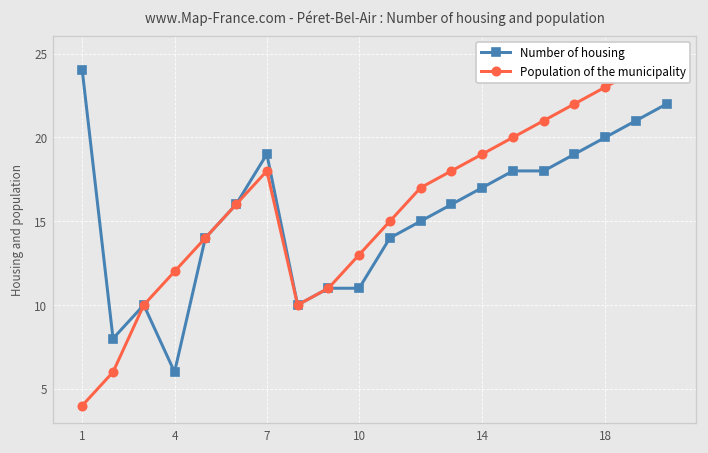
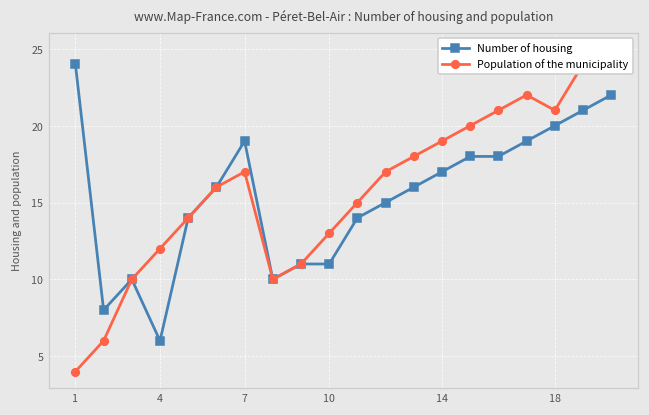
  {
    "Number of housing": {
      "1": 24,
      "4": 6,
      "7": 19,
      "10": 11,
      "14": 17,
      "18": 20
    },
    "Population of the municipality": {
      "1": 4,
      "4": 12,
-     "7": 18,
+     "7": 17,
      "10": 13,
      "14": 19,
-     "18": 23
+     "18": 21
    }
  }
